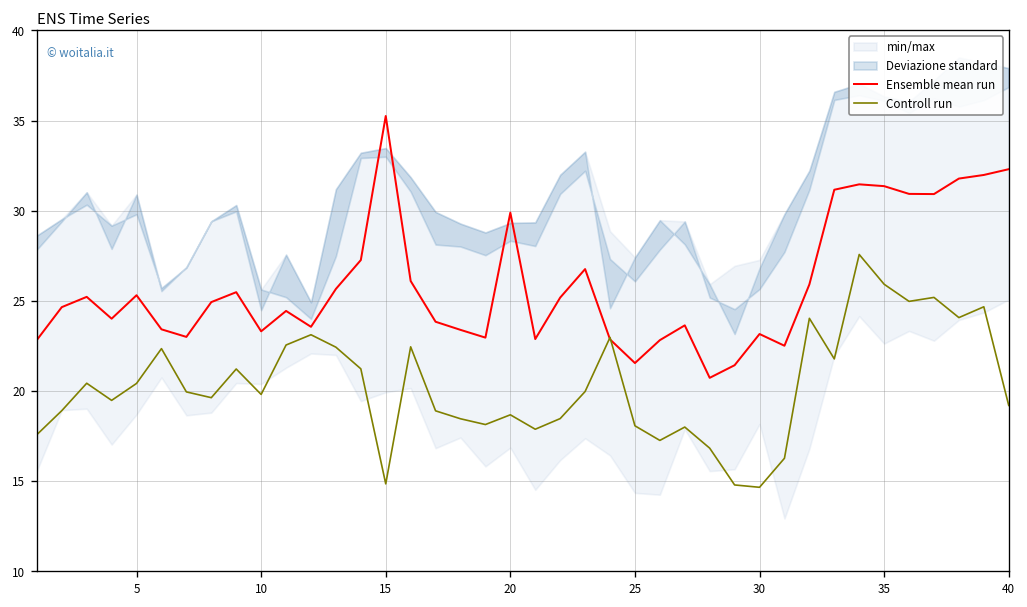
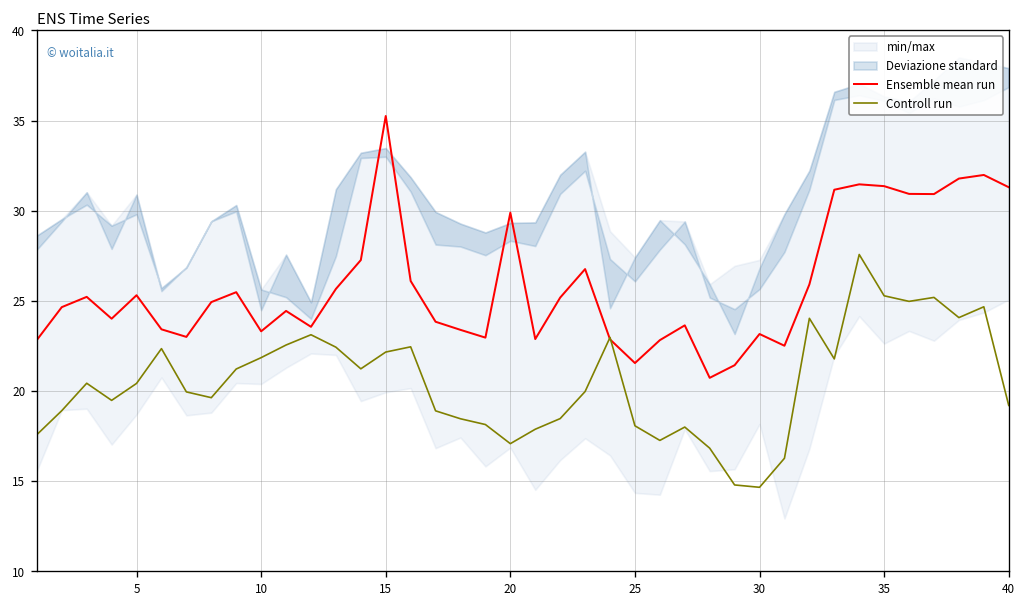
  {
    "Ensemble mean run": {
      "5": 25.3,
      "10": 23.3,
      "15": 35.3,
      "20": 29.9,
      "25": 21.6,
      "30": 23.2,
      "35": 31.4,
-     "40": 32.3
+     "40": 31.3
    },
    "Controll run": {
      "5": 20.4,
-     "10": 19.8,
-     "15": 14.9,
-     "20": 18.7,
+     "10": 21.9,
+     "15": 22.2,
+     "20": 17.1,
      "25": 18.1,
      "30": 14.7,
-     "35": 25.9,
+     "35": 25.3,
      "40": 19.2
    }
  }
